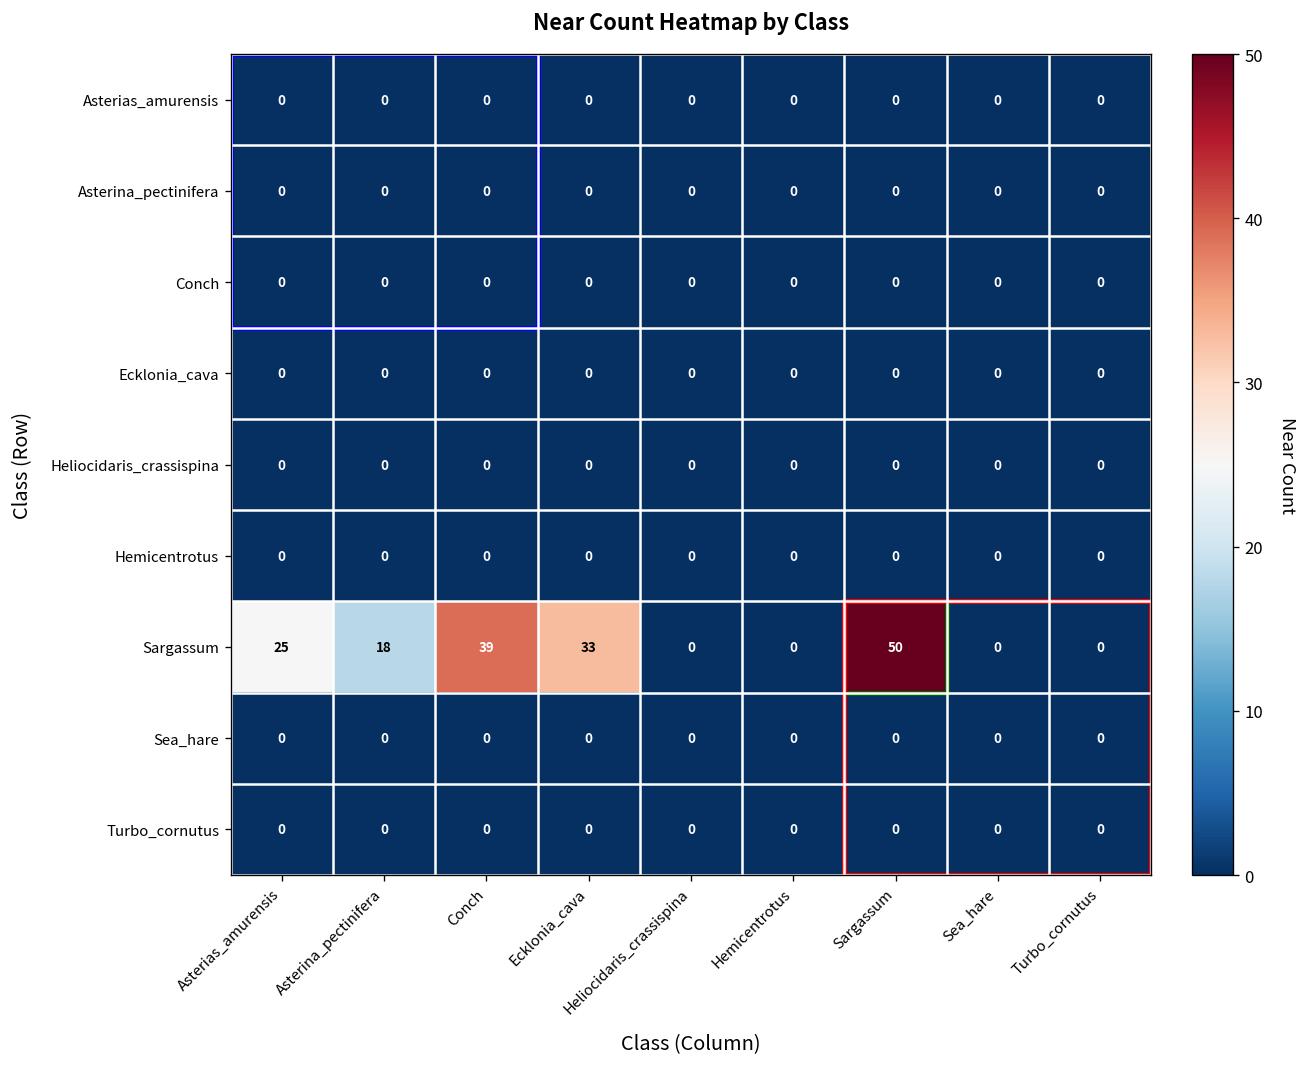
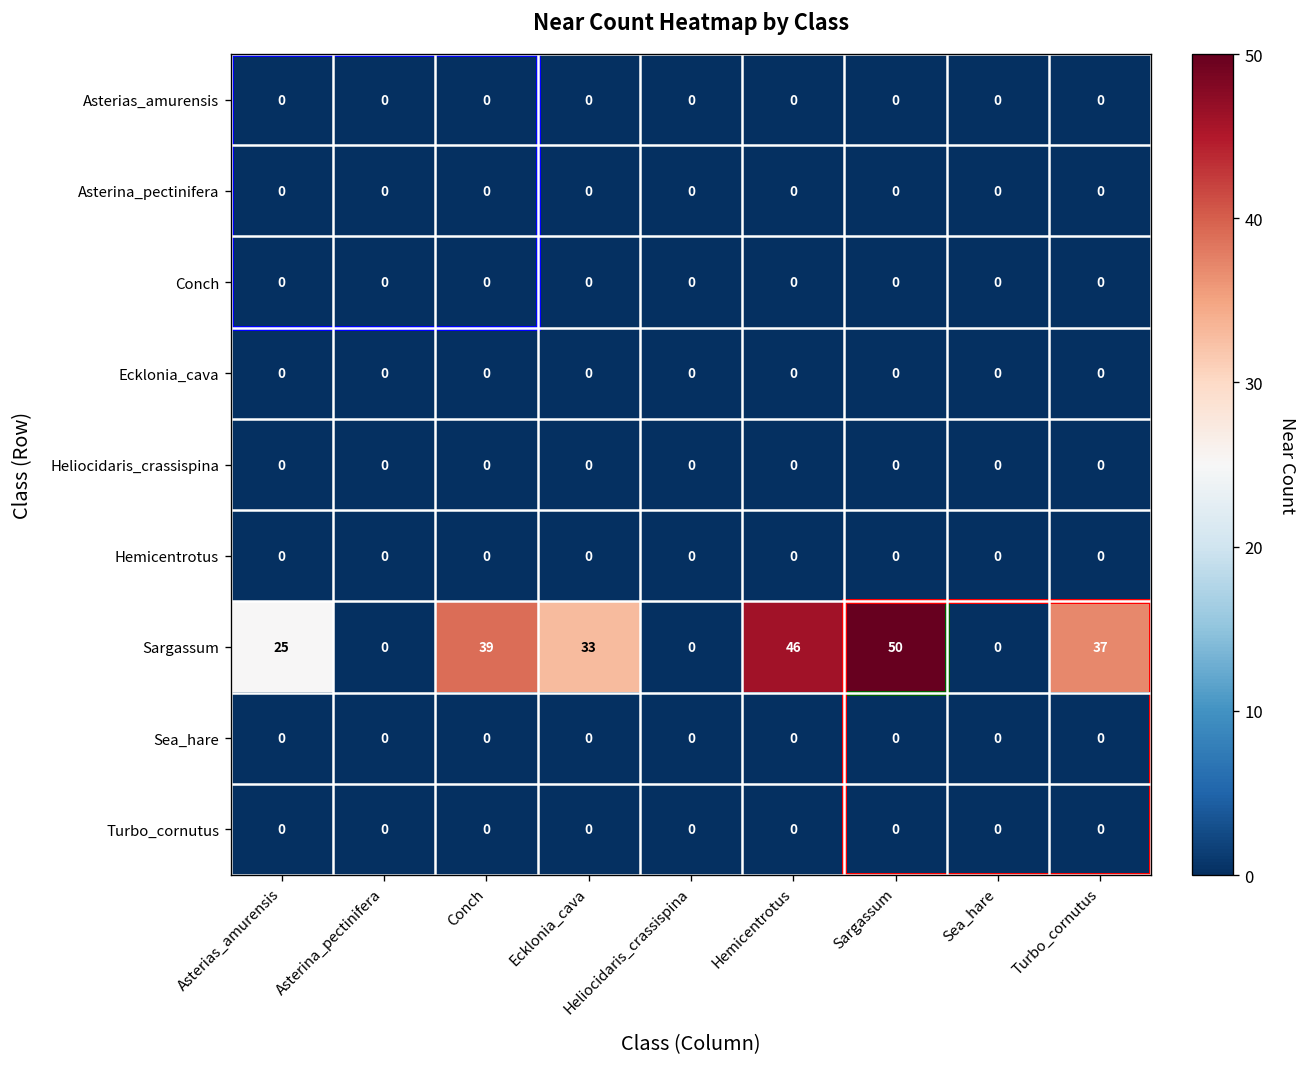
  {
    "Asterias_amurensis": {
      "Asterias_amurensis": 0,
      "Asterina_pectinifera": 0,
      "Conch": 0,
      "Ecklonia_cava": 0,
      "Heliocidaris_crassispina": 0,
      "Hemicentrotus": 0,
      "Sargassum": 0,
      "Sea_hare": 0,
      "Turbo_cornutus": 0
    },
    "Asterina_pectinifera": {
      "Asterias_amurensis": 0,
      "Asterina_pectinifera": 0,
      "Conch": 0,
      "Ecklonia_cava": 0,
      "Heliocidaris_crassispina": 0,
      "Hemicentrotus": 0,
      "Sargassum": 0,
      "Sea_hare": 0,
      "Turbo_cornutus": 0
    },
    "Conch": {
      "Asterias_amurensis": 0,
      "Asterina_pectinifera": 0,
      "Conch": 0,
      "Ecklonia_cava": 0,
      "Heliocidaris_crassispina": 0,
      "Hemicentrotus": 0,
      "Sargassum": 0,
      "Sea_hare": 0,
      "Turbo_cornutus": 0
    },
    "Ecklonia_cava": {
      "Asterias_amurensis": 0,
      "Asterina_pectinifera": 0,
      "Conch": 0,
      "Ecklonia_cava": 0,
      "Heliocidaris_crassispina": 0,
      "Hemicentrotus": 0,
      "Sargassum": 0,
      "Sea_hare": 0,
      "Turbo_cornutus": 0
    },
    "Heliocidaris_crassispina": {
      "Asterias_amurensis": 0,
      "Asterina_pectinifera": 0,
      "Conch": 0,
      "Ecklonia_cava": 0,
      "Heliocidaris_crassispina": 0,
      "Hemicentrotus": 0,
      "Sargassum": 0,
      "Sea_hare": 0,
      "Turbo_cornutus": 0
    },
    "Hemicentrotus": {
      "Asterias_amurensis": 0,
      "Asterina_pectinifera": 0,
      "Conch": 0,
      "Ecklonia_cava": 0,
      "Heliocidaris_crassispina": 0,
      "Hemicentrotus": 0,
      "Sargassum": 0,
      "Sea_hare": 0,
      "Turbo_cornutus": 0
    },
    "Sargassum": {
      "Asterias_amurensis": 25,
-     "Asterina_pectinifera": 18,
+     "Asterina_pectinifera": 0,
      "Conch": 39,
      "Ecklonia_cava": 33,
      "Heliocidaris_crassispina": 0,
-     "Hemicentrotus": 0,
+     "Hemicentrotus": 46,
      "Sargassum": 50,
      "Sea_hare": 0,
-     "Turbo_cornutus": 0
+     "Turbo_cornutus": 37
    },
    "Sea_hare": {
      "Asterias_amurensis": 0,
      "Asterina_pectinifera": 0,
      "Conch": 0,
      "Ecklonia_cava": 0,
      "Heliocidaris_crassispina": 0,
      "Hemicentrotus": 0,
      "Sargassum": 0,
      "Sea_hare": 0,
      "Turbo_cornutus": 0
    },
    "Turbo_cornutus": {
      "Asterias_amurensis": 0,
      "Asterina_pectinifera": 0,
      "Conch": 0,
      "Ecklonia_cava": 0,
      "Heliocidaris_crassispina": 0,
      "Hemicentrotus": 0,
      "Sargassum": 0,
      "Sea_hare": 0,
      "Turbo_cornutus": 0
    }
  }
